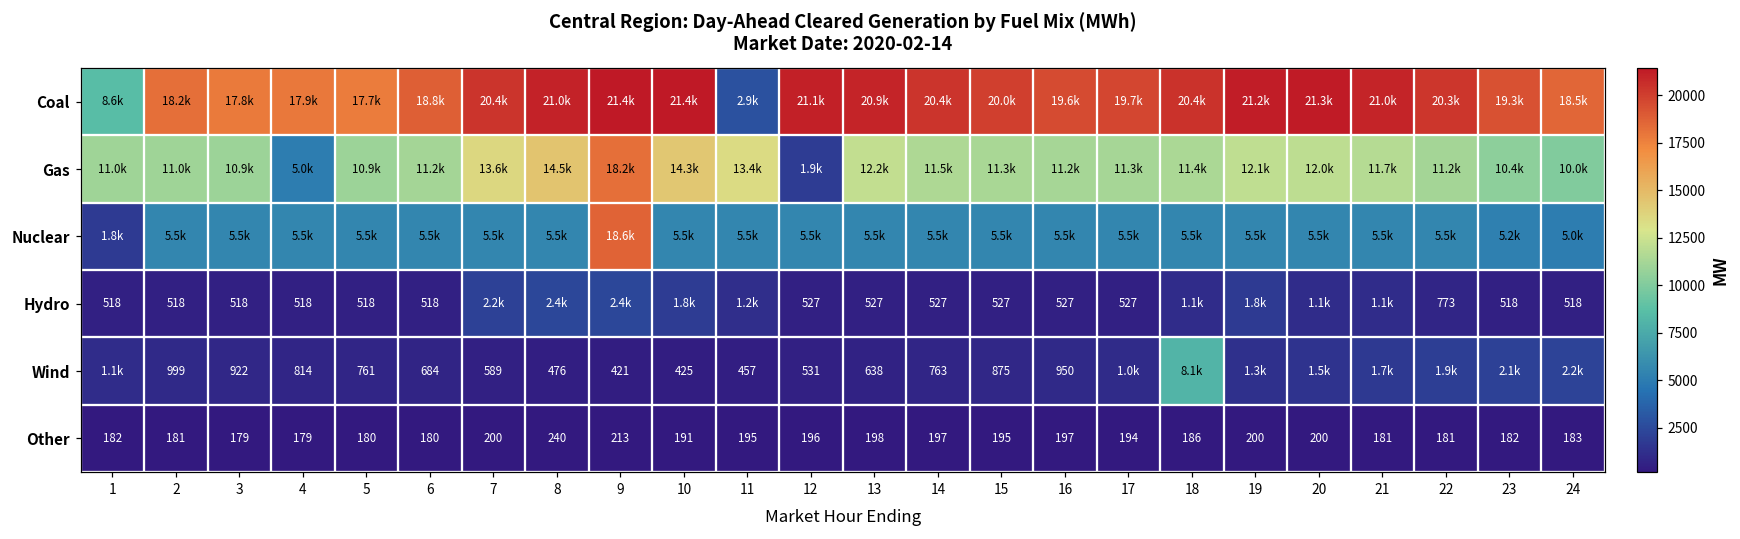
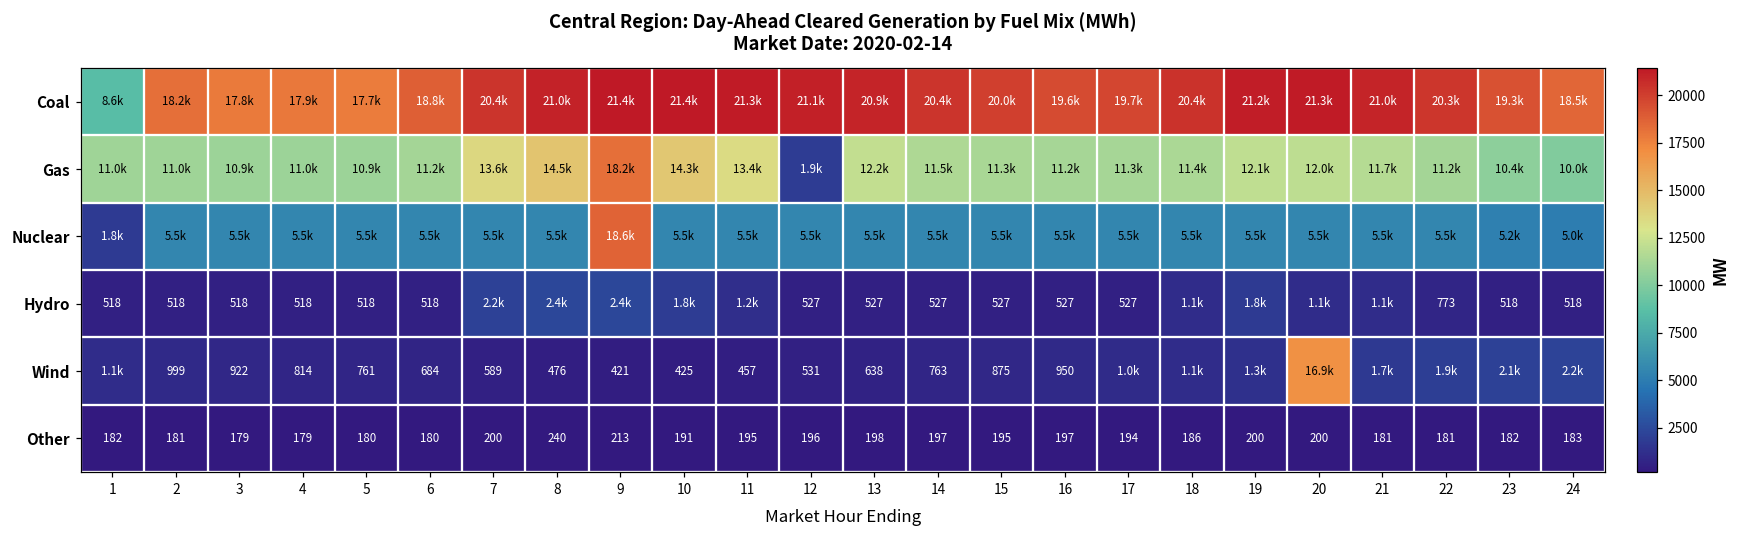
  {
    "Coal": {
      "1": "8.6k",
      "2": "18.2k",
      "3": "17.8k",
      "4": "17.9k",
      "5": "17.7k",
      "6": "18.8k",
      "7": "20.4k",
      "8": "21.0k",
      "9": "21.4k",
      "10": "21.4k",
-     "11": "2.9k",
+     "11": "21.3k",
      "12": "21.1k",
      "13": "20.9k",
      "14": "20.4k",
      "15": "20.0k",
      "16": "19.6k",
      "17": "19.7k",
      "18": "20.4k",
      "19": "21.2k",
      "20": "21.3k",
      "21": "21.0k",
      "22": "20.3k",
      "23": "19.3k",
      "24": "18.5k"
    },
    "Gas": {
      "1": "11.0k",
      "2": "11.0k",
      "3": "10.9k",
-     "4": "5.0k",
+     "4": "11.0k",
      "5": "10.9k",
      "6": "11.2k",
      "7": "13.6k",
      "8": "14.5k",
      "9": "18.2k",
      "10": "14.3k",
      "11": "13.4k",
      "12": "1.9k",
      "13": "12.2k",
      "14": "11.5k",
      "15": "11.3k",
      "16": "11.2k",
      "17": "11.3k",
      "18": "11.4k",
      "19": "12.1k",
      "20": "12.0k",
      "21": "11.7k",
      "22": "11.2k",
      "23": "10.4k",
      "24": "10.0k"
    },
    "Nuclear": {
      "1": "1.8k",
      "2": "5.5k",
      "3": "5.5k",
      "4": "5.5k",
      "5": "5.5k",
      "6": "5.5k",
      "7": "5.5k",
      "8": "5.5k",
      "9": "18.6k",
      "10": "5.5k",
      "11": "5.5k",
      "12": "5.5k",
      "13": "5.5k",
      "14": "5.5k",
      "15": "5.5k",
      "16": "5.5k",
      "17": "5.5k",
      "18": "5.5k",
      "19": "5.5k",
      "20": "5.5k",
      "21": "5.5k",
      "22": "5.5k",
      "23": "5.2k",
      "24": "5.0k"
    },
    "Hydro": {
      "1": "518",
      "2": "518",
      "3": "518",
      "4": "518",
      "5": "518",
      "6": "518",
      "7": "2.2k",
      "8": "2.4k",
      "9": "2.4k",
      "10": "1.8k",
      "11": "1.2k",
      "12": "527",
      "13": "527",
      "14": "527",
      "15": "527",
      "16": "527",
      "17": "527",
      "18": "1.1k",
      "19": "1.8k",
      "20": "1.1k",
      "21": "1.1k",
      "22": "773",
      "23": "518",
      "24": "518"
    },
    "Wind": {
      "1": "1.1k",
      "2": "999",
      "3": "922",
      "4": "814",
      "5": "761",
      "6": "684",
      "7": "589",
      "8": "476",
      "9": "421",
      "10": "425",
      "11": "457",
      "12": "531",
      "13": "638",
      "14": "763",
      "15": "875",
      "16": "950",
      "17": "1.0k",
-     "18": "8.1k",
+     "18": "1.1k",
      "19": "1.3k",
-     "20": "1.5k",
+     "20": "16.9k",
      "21": "1.7k",
      "22": "1.9k",
      "23": "2.1k",
      "24": "2.2k"
    },
    "Other": {
      "1": "182",
      "2": "181",
      "3": "179",
      "4": "179",
      "5": "180",
      "6": "180",
      "7": "200",
      "8": "240",
      "9": "213",
      "10": "191",
      "11": "195",
      "12": "196",
      "13": "198",
      "14": "197",
      "15": "195",
      "16": "197",
      "17": "194",
      "18": "186",
      "19": "200",
      "20": "200",
      "21": "181",
      "22": "181",
      "23": "182",
      "24": "183"
    }
  }
